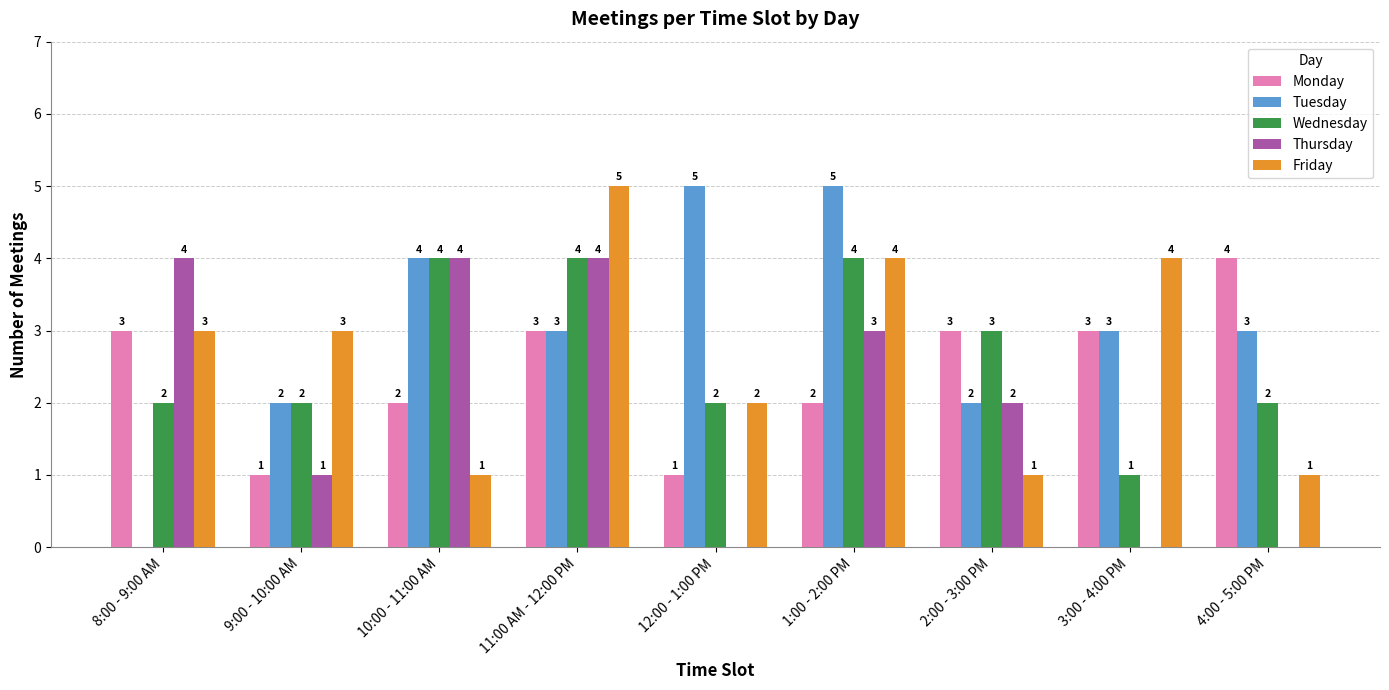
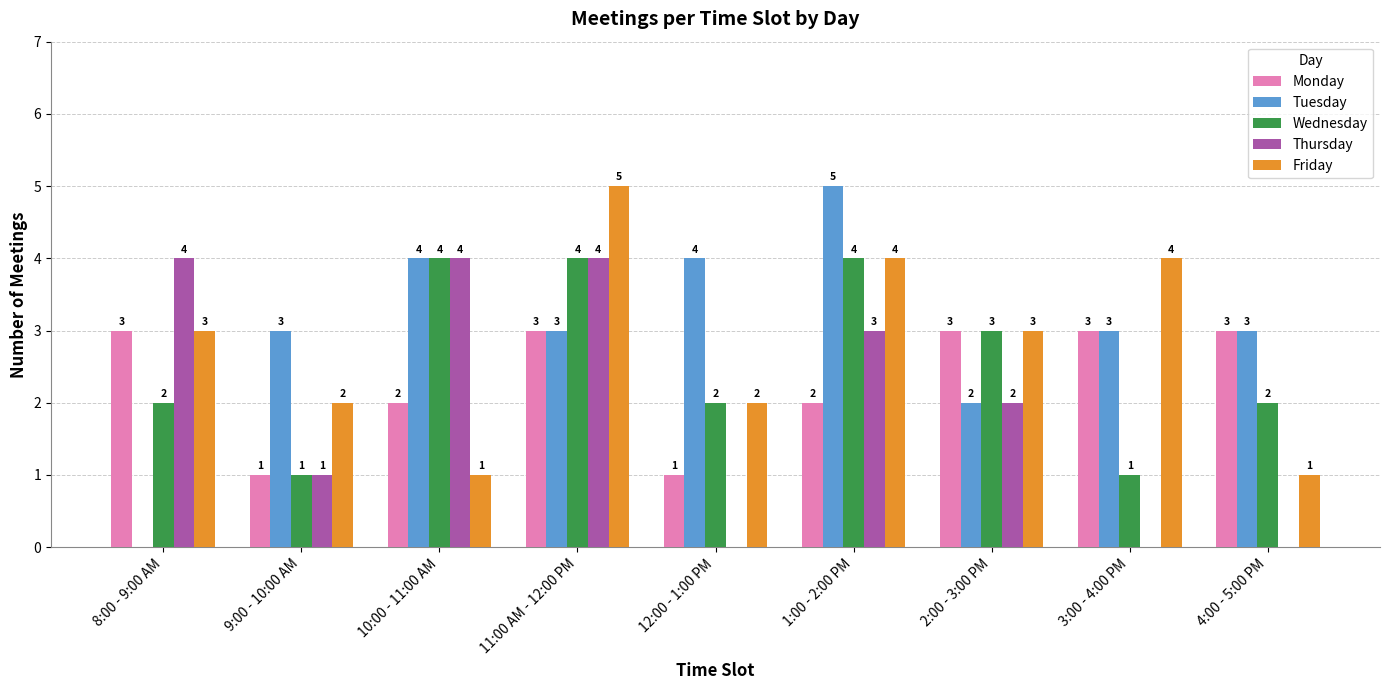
  {
    "Monday": {
      "8:00 - 9:00 AM": 3,
      "9:00 - 10:00 AM": 1,
      "10:00 - 11:00 AM": 2,
      "11:00 AM - 12:00 PM": 3,
      "12:00 - 1:00 PM": 1,
      "1:00 - 2:00 PM": 2,
      "2:00 - 3:00 PM": 3,
      "3:00 - 4:00 PM": 3,
-     "4:00 - 5:00 PM": 4
+     "4:00 - 5:00 PM": 3
    },
    "Tuesday": {
-     "9:00 - 10:00 AM": 2,
+     "9:00 - 10:00 AM": 3,
      "10:00 - 11:00 AM": 4,
      "11:00 AM - 12:00 PM": 3,
-     "12:00 - 1:00 PM": 5,
+     "12:00 - 1:00 PM": 4,
      "1:00 - 2:00 PM": 5,
      "2:00 - 3:00 PM": 2,
      "3:00 - 4:00 PM": 3,
      "4:00 - 5:00 PM": 3
    },
    "Wednesday": {
      "8:00 - 9:00 AM": 2,
-     "9:00 - 10:00 AM": 2,
+     "9:00 - 10:00 AM": 1,
      "10:00 - 11:00 AM": 4,
      "11:00 AM - 12:00 PM": 4,
      "12:00 - 1:00 PM": 2,
      "1:00 - 2:00 PM": 4,
      "2:00 - 3:00 PM": 3,
      "3:00 - 4:00 PM": 1,
      "4:00 - 5:00 PM": 2
    },
    "Thursday": {
      "8:00 - 9:00 AM": 4,
      "9:00 - 10:00 AM": 1,
      "10:00 - 11:00 AM": 4,
      "11:00 AM - 12:00 PM": 4,
      "1:00 - 2:00 PM": 3,
      "2:00 - 3:00 PM": 2
    },
    "Friday": {
      "8:00 - 9:00 AM": 3,
-     "9:00 - 10:00 AM": 3,
+     "9:00 - 10:00 AM": 2,
      "10:00 - 11:00 AM": 1,
      "11:00 AM - 12:00 PM": 5,
      "12:00 - 1:00 PM": 2,
      "1:00 - 2:00 PM": 4,
-     "2:00 - 3:00 PM": 1,
+     "2:00 - 3:00 PM": 3,
      "3:00 - 4:00 PM": 4,
      "4:00 - 5:00 PM": 1
    }
  }
